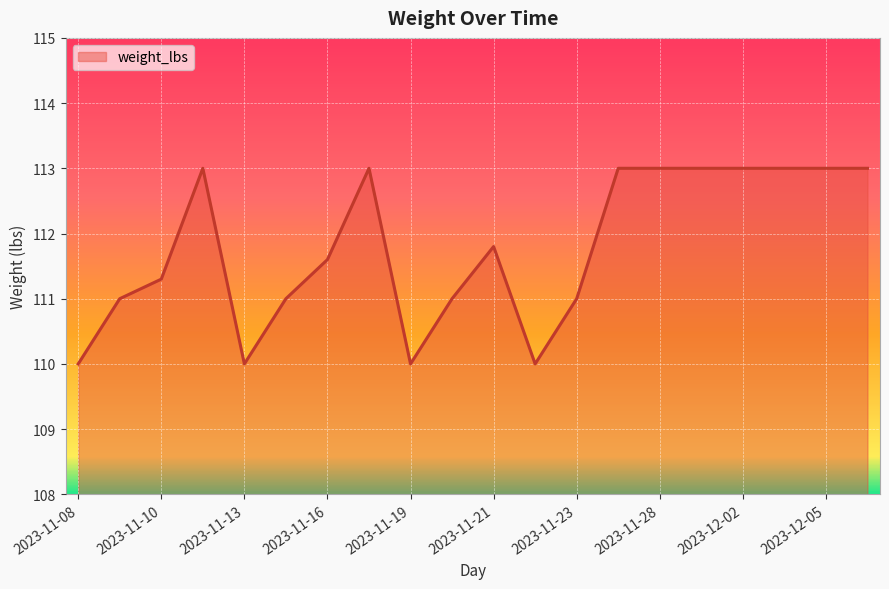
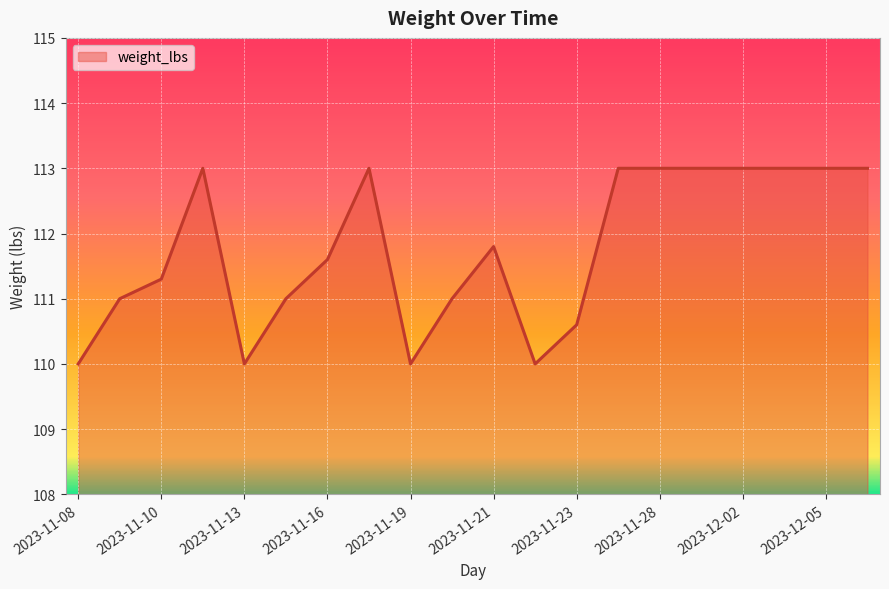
  {
    "2023-11-08": 110.0,
    "2023-11-10": 111.3,
    "2023-11-13": 110.0,
    "2023-11-16": 111.6,
    "2023-11-19": 110.0,
    "2023-11-21": 111.8,
-   "2023-11-23": 111.0,
+   "2023-11-23": 110.6,
    "2023-11-28": 113.0,
    "2023-12-02": 113.0,
    "2023-12-05": 113.0
  }
